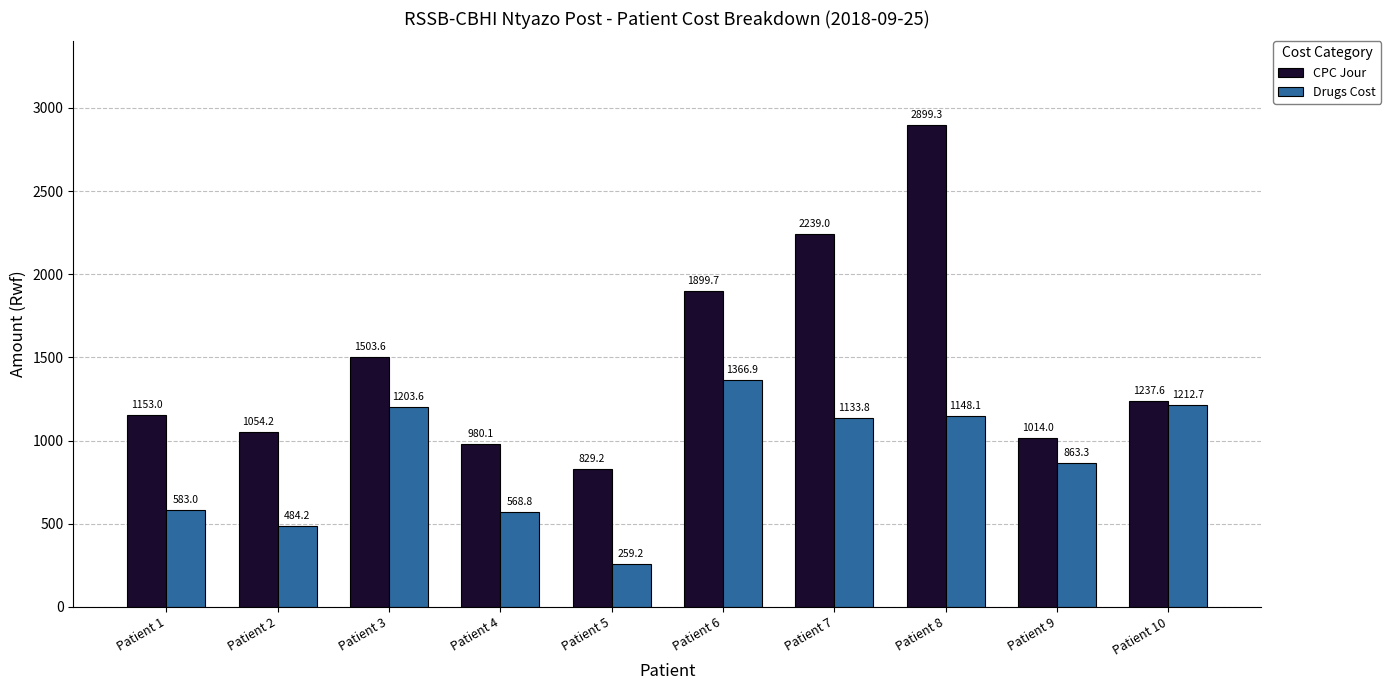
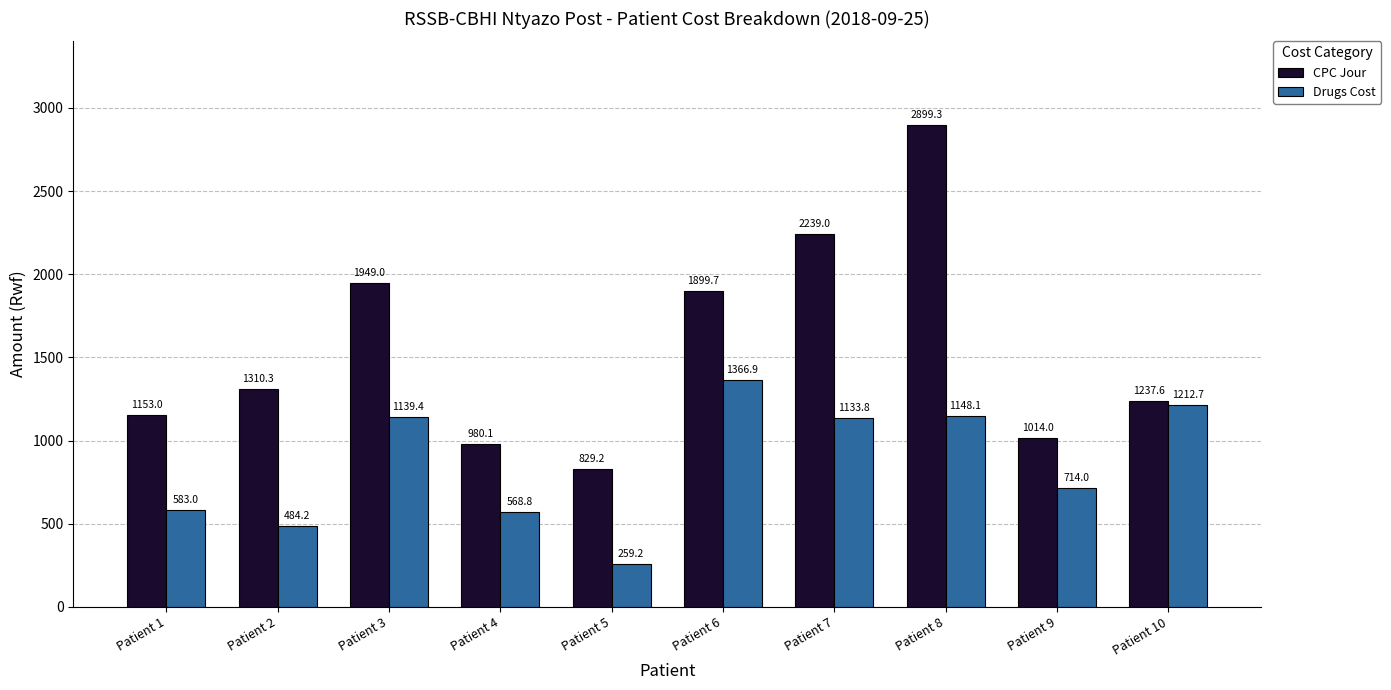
  {
    "CPC Jour": {
      "Patient 1": 1153.0,
-     "Patient 2": 1054.2,
-     "Patient 3": 1503.6,
+     "Patient 2": 1310.3,
+     "Patient 3": 1949.0,
      "Patient 4": 980.1,
      "Patient 5": 829.2,
      "Patient 6": 1899.7,
      "Patient 7": 2239.0,
      "Patient 8": 2899.3,
      "Patient 9": 1014.0,
      "Patient 10": 1237.6
    },
    "Drugs Cost": {
      "Patient 1": 583.0,
      "Patient 2": 484.2,
-     "Patient 3": 1203.6,
+     "Patient 3": 1139.4,
      "Patient 4": 568.8,
      "Patient 5": 259.2,
      "Patient 6": 1366.9,
      "Patient 7": 1133.8,
      "Patient 8": 1148.1,
-     "Patient 9": 863.3,
+     "Patient 9": 714.0,
      "Patient 10": 1212.7
    }
  }
